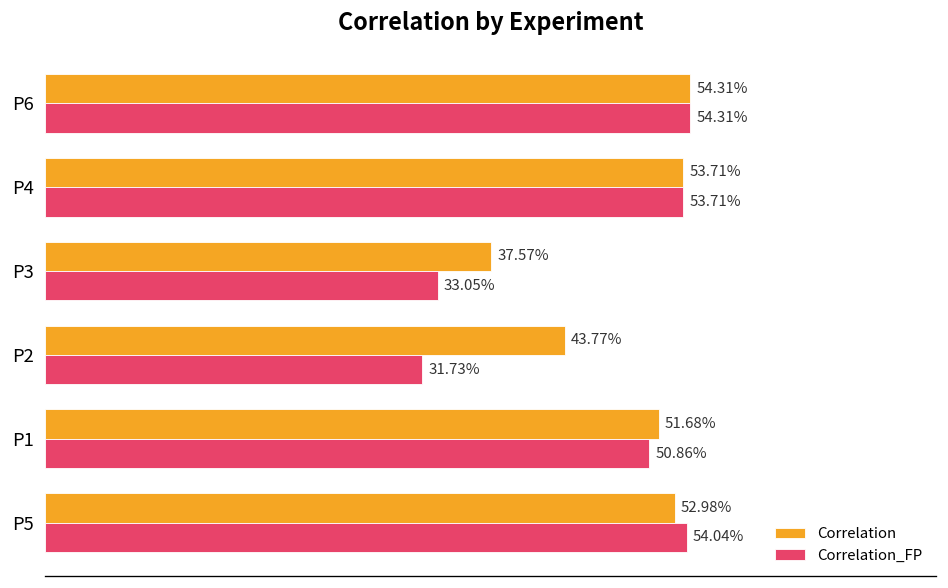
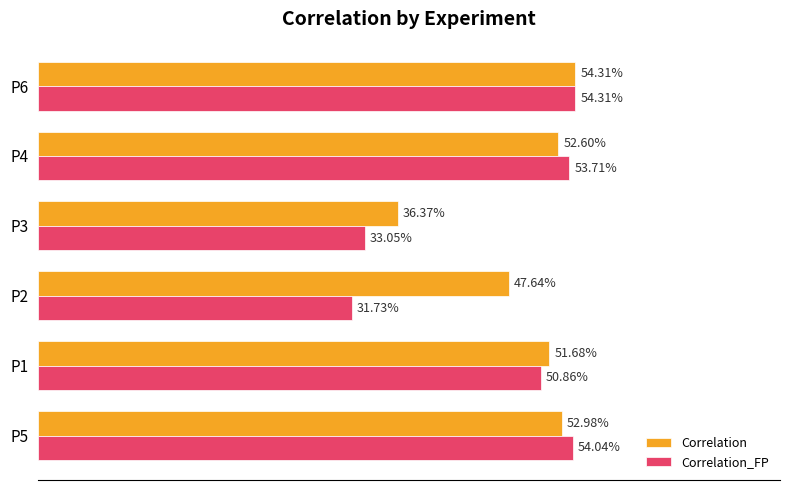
  {
    "Correlation": {
      "P6": "54.31%",
-     "P4": "53.71%",
-     "P3": "37.57%",
-     "P2": "43.77%",
+     "P4": "52.60%",
+     "P3": "36.37%",
+     "P2": "47.64%",
      "P1": "51.68%",
      "P5": "52.98%"
    },
    "Correlation_FP": {
      "P6": "54.31%",
      "P4": "53.71%",
      "P3": "33.05%",
      "P2": "31.73%",
      "P1": "50.86%",
      "P5": "54.04%"
    }
  }
